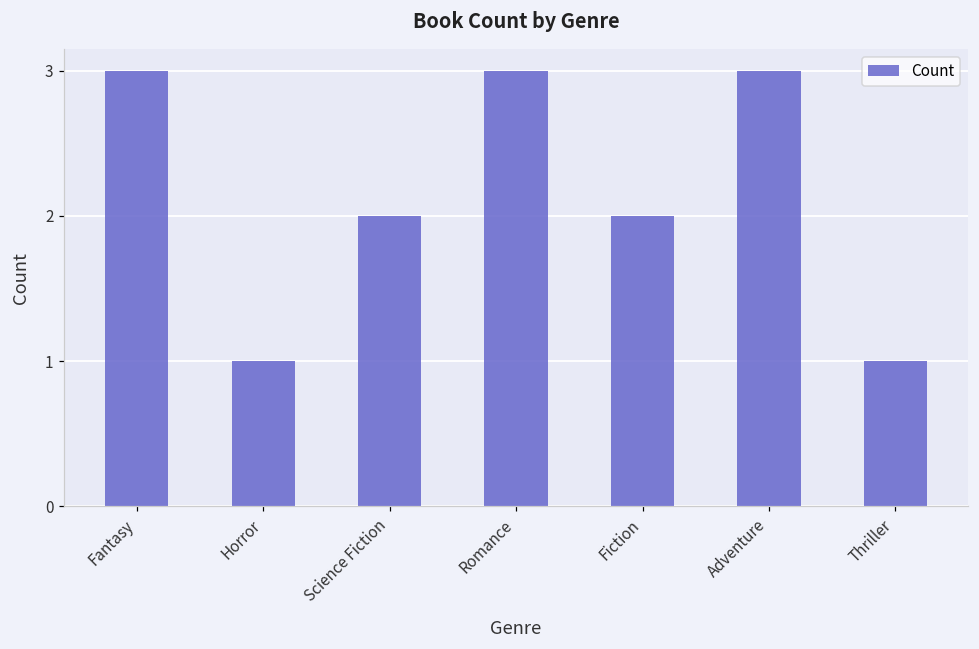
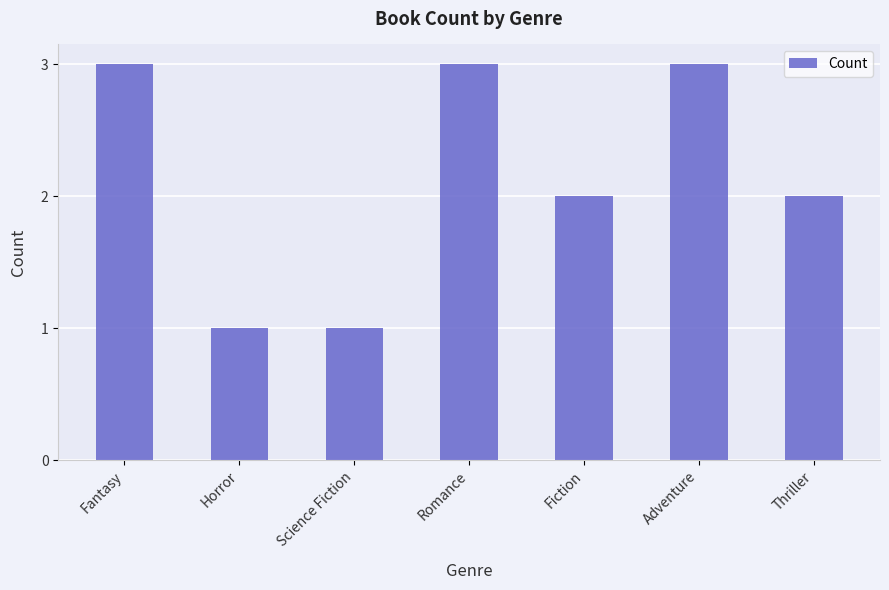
  {
    "Fantasy": 3,
    "Horror": 1,
-   "Science Fiction": 2,
+   "Science Fiction": 1,
    "Romance": 3,
    "Fiction": 2,
    "Adventure": 3,
-   "Thriller": 1
+   "Thriller": 2
  }
